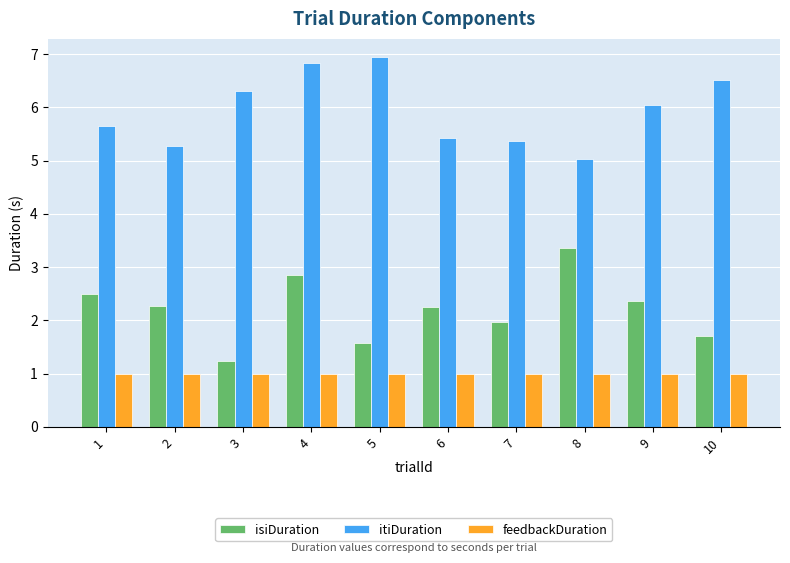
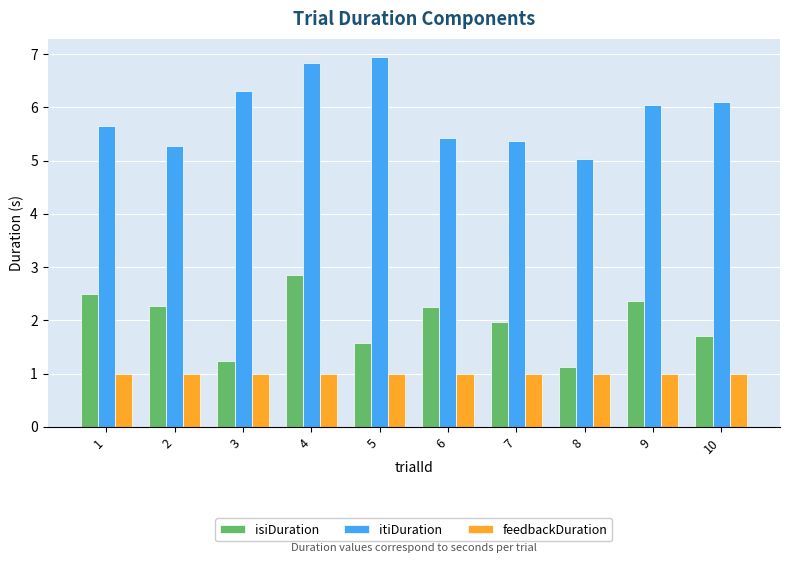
  {
    "isiDuration": {
      "1": 2.5,
      "2": 2.3,
      "3": 1.2,
      "4": 2.8,
      "5": 1.6,
      "6": 2.2,
      "7": 2.0,
-     "8": 3.4,
+     "8": 1.1,
      "9": 2.4,
      "10": 1.7
    },
    "itiDuration": {
      "1": 5.6,
      "2": 5.3,
      "3": 6.3,
      "4": 6.8,
      "5": 6.9,
      "6": 5.4,
      "7": 5.4,
      "8": 5.0,
      "9": 6.0,
-     "10": 6.5
+     "10": 6.1
    },
    "feedbackDuration": {
      "1": 1.0,
      "2": 1.0,
      "3": 1.0,
      "4": 1.0,
      "5": 1.0,
      "6": 1.0,
      "7": 1.0,
      "8": 1.0,
      "9": 1.0,
      "10": 1.0
    }
  }
